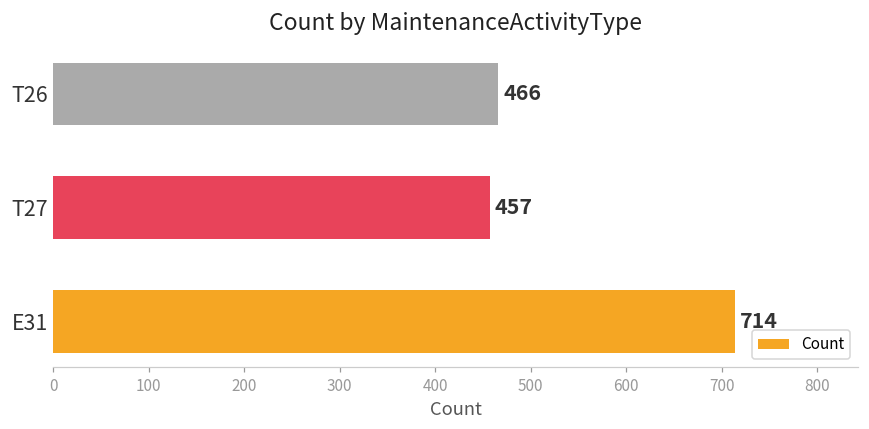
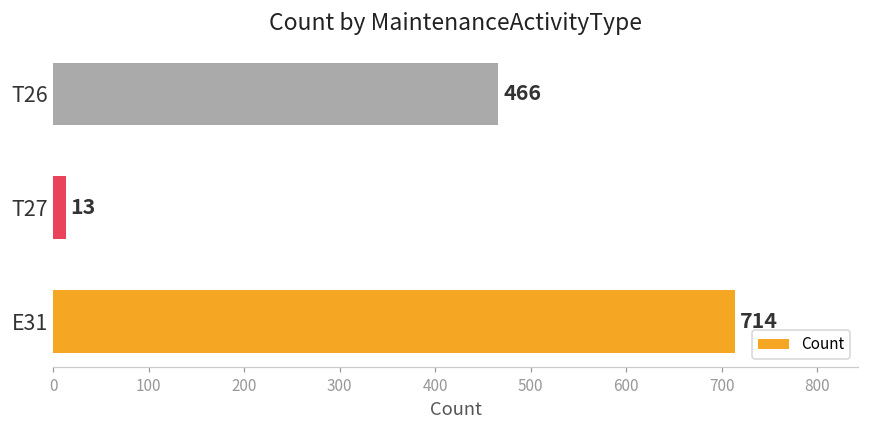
  {
    "T26": 466,
-   "T27": 457,
+   "T27": 13,
    "E31": 714
  }
